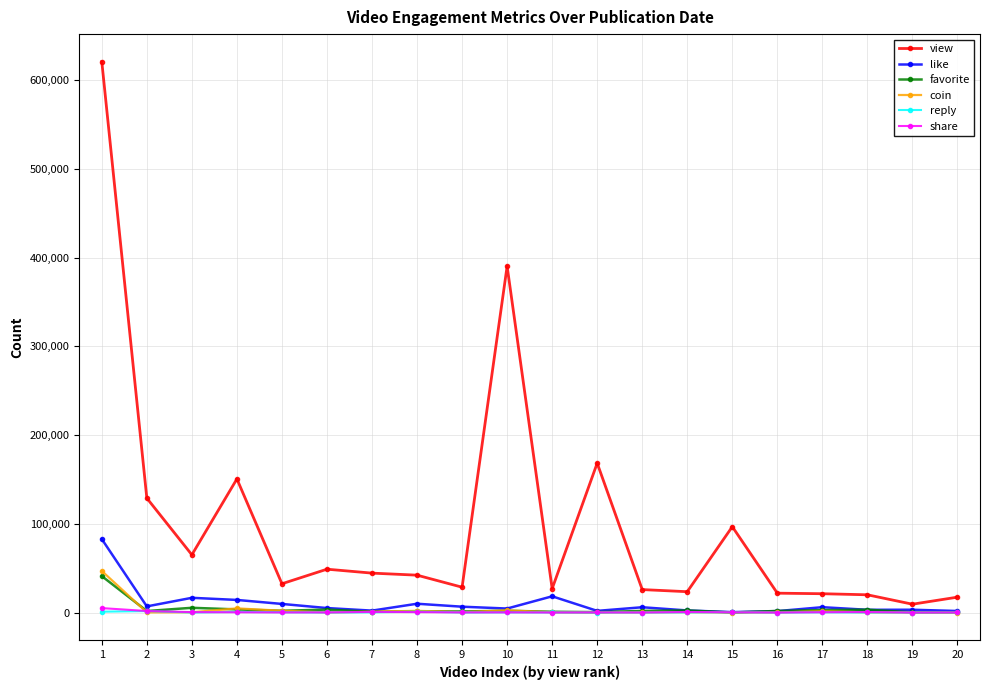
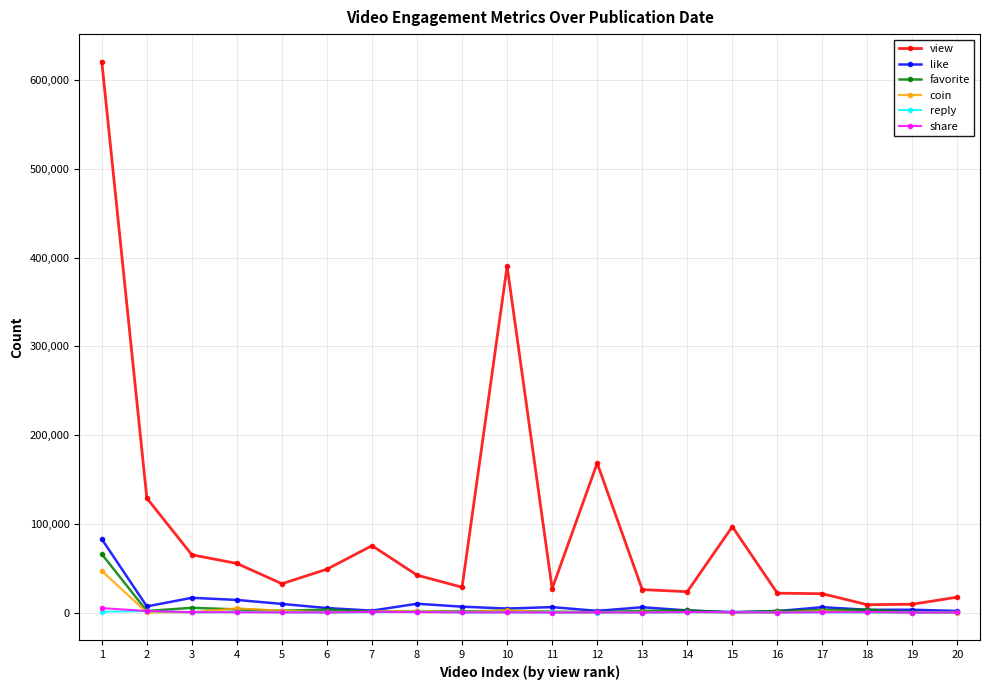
  {
    "view": {
      "1": "620,000",
      "2": "130,000",
      "3": "70,000",
-     "4": "150,000",
+     "4": "60,000",
      "5": "30,000",
      "6": "50,000",
-     "7": "40,000",
+     "7": "80,000",
      "8": "40,000",
      "9": "30,000",
      "10": "390,000",
      "11": "30,000",
      "12": "170,000",
      "13": "30,000",
      "14": "20,000",
      "15": "100,000",
      "16": "20,000",
      "17": "20,000",
-     "18": "20,000",
+     "18": "10,000",
      "19": "10,000",
      "20": "20,000"
    },
    "like": {
      "1": "80,000",
      "2": "10,000",
      "3": "20,000",
      "4": "10,000",
      "5": "10,000",
      "8": "10,000",
      "9": "10,000",
-     "11": "20,000",
+     "11": "10,000",
      "13": "10,000",
      "17": "10,000",
      "19": "0"
    },
    "favorite": {
-     "1": "40,000",
+     "1": "70,000",
      "3": "10,000"
    },
    "coin": {
      "1": "50,000"
    },
    "reply": {
      "1": "0"
    },
    "share": {
      "1": "10,000"
    }
  }
